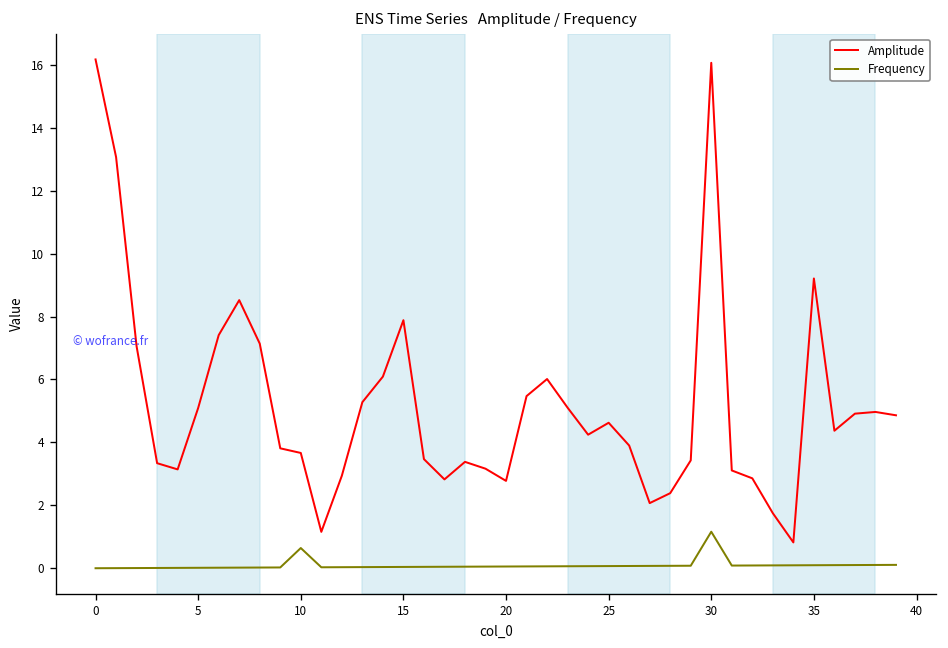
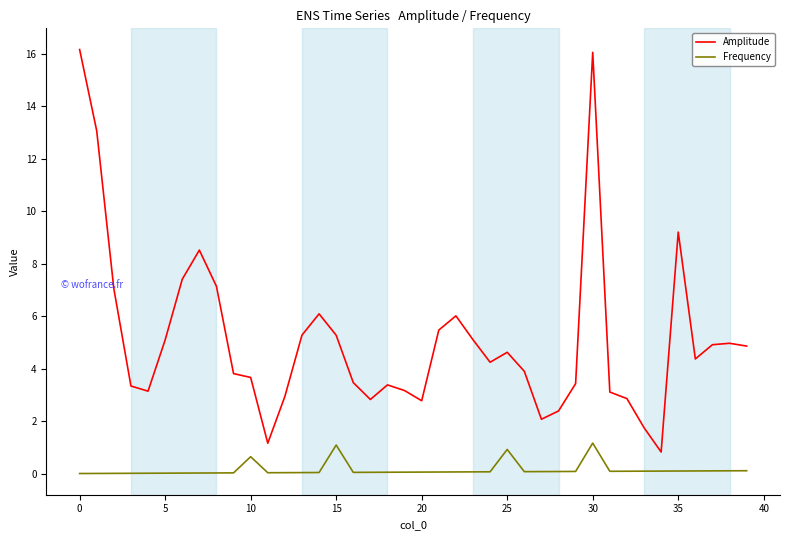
  {
    "Amplitude": {
      "0": 16.2,
      "5": 5.1,
      "10": 3.7,
-     "15": 7.9,
+     "15": 5.3,
      "20": 2.8,
      "25": 4.6,
      "30": 16.1,
      "35": 9.2
    },
    "Frequency": {
      "0": 0.0,
      "5": 0.0,
      "10": 0.6,
-     "15": 0.0,
+     "15": 1.1,
      "20": 0.1,
-     "25": 0.1,
+     "25": 0.9,
      "30": 1.2,
      "35": 0.1
    }
  }
